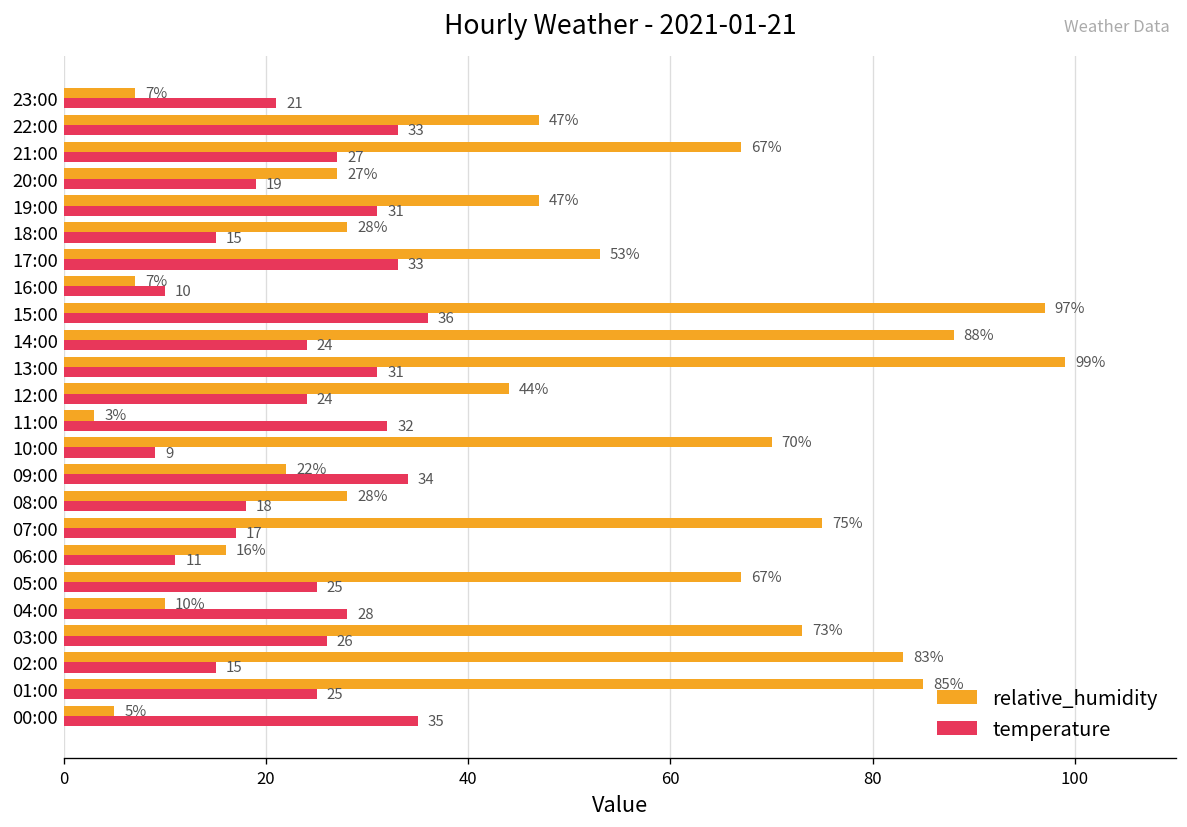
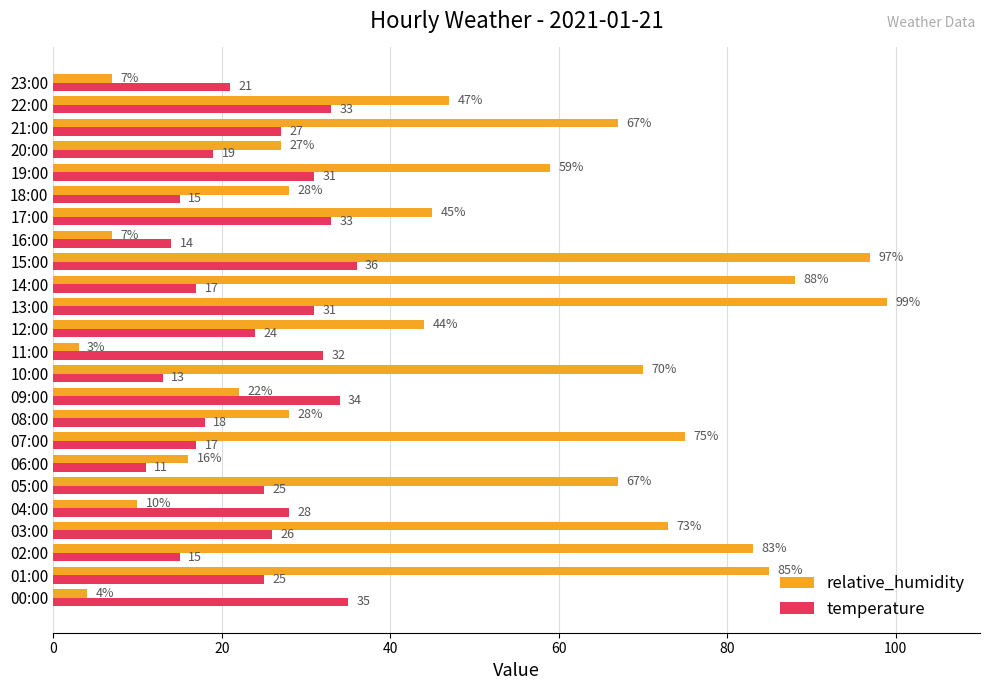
  {
    "relative_humidity": {
      "23:00": "7%",
      "22:00": "47%",
      "21:00": "67%",
      "20:00": "27%",
-     "19:00": "47%",
+     "19:00": "59%",
      "18:00": "28%",
-     "17:00": "53%",
+     "17:00": "45%",
      "16:00": "7%",
      "15:00": "97%",
      "14:00": "88%",
      "13:00": "99%",
      "12:00": "44%",
      "11:00": "3%",
      "10:00": "70%",
      "09:00": "22%",
      "08:00": "28%",
      "07:00": "75%",
      "06:00": "16%",
      "05:00": "67%",
      "04:00": "10%",
      "03:00": "73%",
      "02:00": "83%",
      "01:00": "85%",
-     "00:00": "5%"
+     "00:00": "4%"
    },
    "temperature": {
      "23:00": "21",
      "22:00": "33",
      "21:00": "27",
      "20:00": "19",
      "19:00": "31",
      "18:00": "15",
      "17:00": "33",
-     "16:00": "10",
+     "16:00": "14",
      "15:00": "36",
-     "14:00": "24",
+     "14:00": "17",
      "13:00": "31",
      "12:00": "24",
      "11:00": "32",
-     "10:00": "9",
+     "10:00": "13",
      "09:00": "34",
      "08:00": "18",
      "07:00": "17",
      "06:00": "11",
      "05:00": "25",
      "04:00": "28",
      "03:00": "26",
      "02:00": "15",
      "01:00": "25",
      "00:00": "35"
    }
  }
